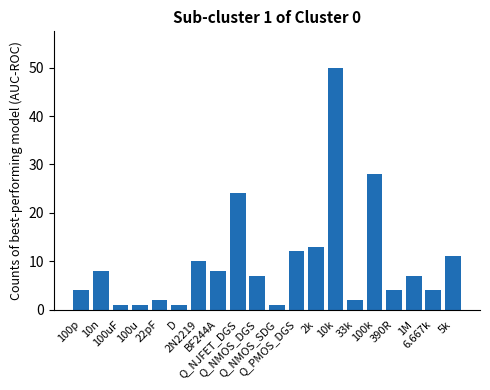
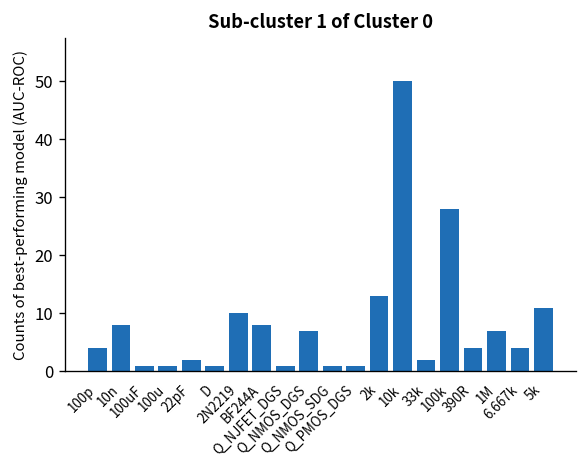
  {
    "100p": 4,
    "10n": 8,
    "100uF": 1,
    "100u": 1,
    "22pF": 2,
    "D": 1,
    "2N2219": 10,
    "BF244A": 8,
-   "Q_NJFET_DGS": 24,
+   "Q_NJFET_DGS": 1,
    "Q_NMOS_DGS": 7,
    "Q_NMOS_SDG": 1,
-   "Q_PMOS_DGS": 12,
+   "Q_PMOS_DGS": 1,
    "2k": 13,
    "10k": 50,
    "33k": 2,
    "100k": 28,
    "390R": 4,
    "1M": 7,
    "6.667k": 4,
    "5k": 11
  }
